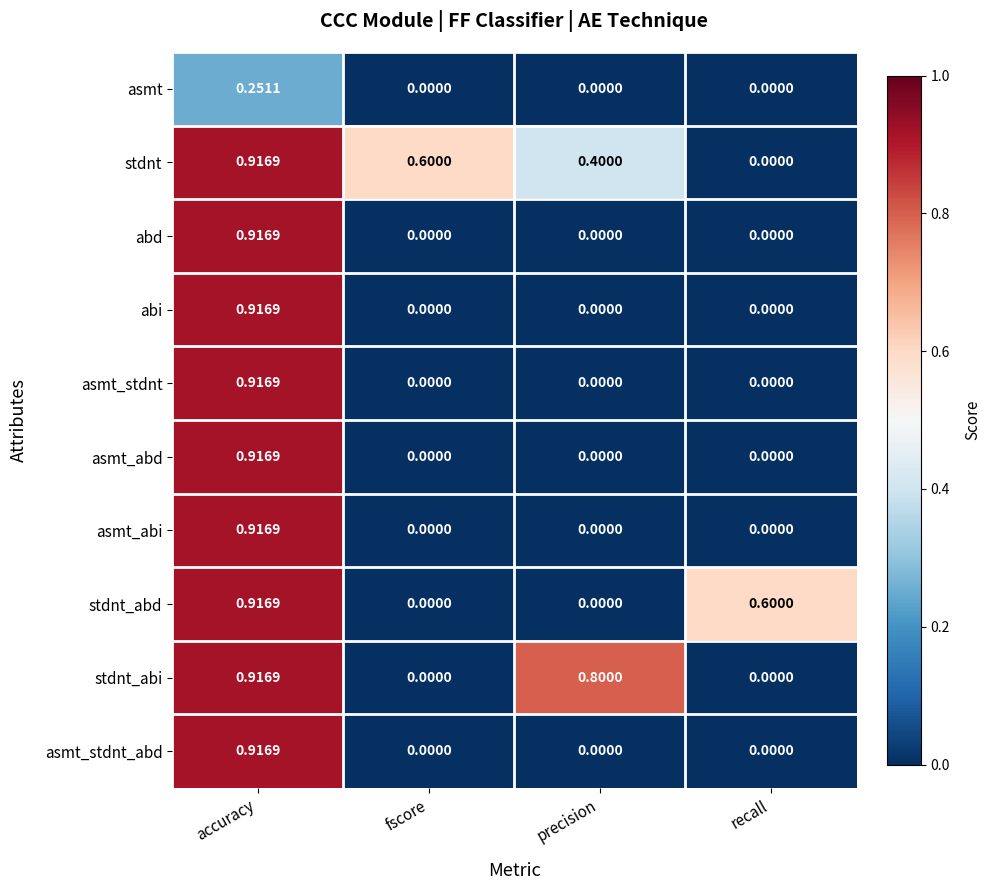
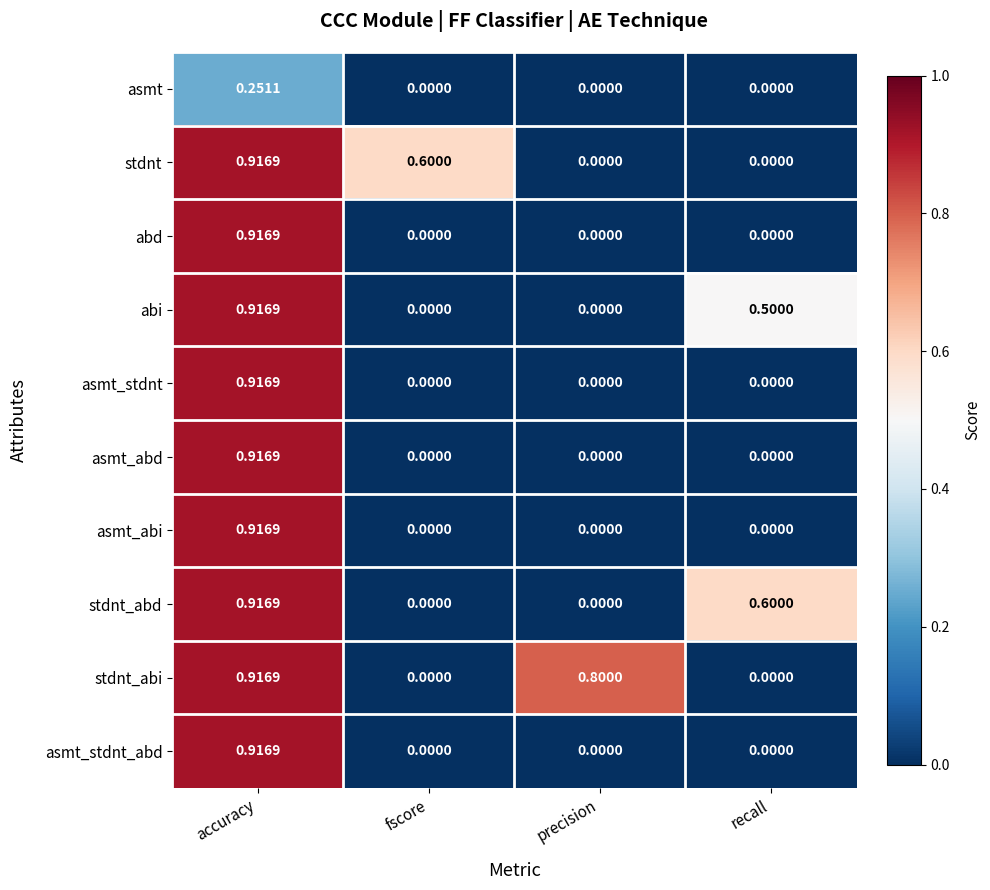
  {
    "asmt": {
      "accuracy": 0.2511,
      "fscore": 0.0000,
      "precision": 0.0000,
      "recall": 0.0000
    },
    "stdnt": {
      "accuracy": 0.9169,
      "fscore": 0.6000,
-     "precision": 0.4000,
+     "precision": 0.0000,
      "recall": 0.0000
    },
    "abd": {
      "accuracy": 0.9169,
      "fscore": 0.0000,
      "precision": 0.0000,
      "recall": 0.0000
    },
    "abi": {
      "accuracy": 0.9169,
      "fscore": 0.0000,
      "precision": 0.0000,
-     "recall": 0.0000
+     "recall": 0.5000
    },
    "asmt_stdnt": {
      "accuracy": 0.9169,
      "fscore": 0.0000,
      "precision": 0.0000,
      "recall": 0.0000
    },
    "asmt_abd": {
      "accuracy": 0.9169,
      "fscore": 0.0000,
      "precision": 0.0000,
      "recall": 0.0000
    },
    "asmt_abi": {
      "accuracy": 0.9169,
      "fscore": 0.0000,
      "precision": 0.0000,
      "recall": 0.0000
    },
    "stdnt_abd": {
      "accuracy": 0.9169,
      "fscore": 0.0000,
      "precision": 0.0000,
      "recall": 0.6000
    },
    "stdnt_abi": {
      "accuracy": 0.9169,
      "fscore": 0.0000,
      "precision": 0.8000,
      "recall": 0.0000
    },
    "asmt_stdnt_abd": {
      "accuracy": 0.9169,
      "fscore": 0.0000,
      "precision": 0.0000,
      "recall": 0.0000
    }
  }
